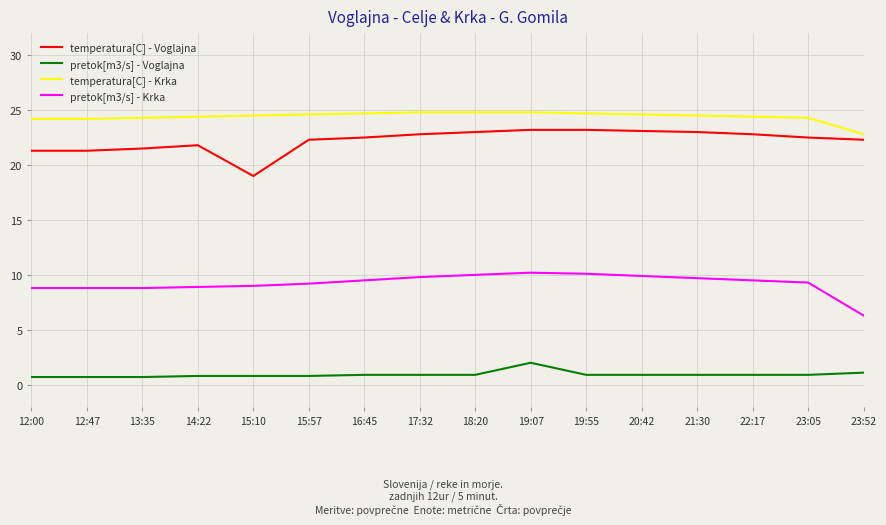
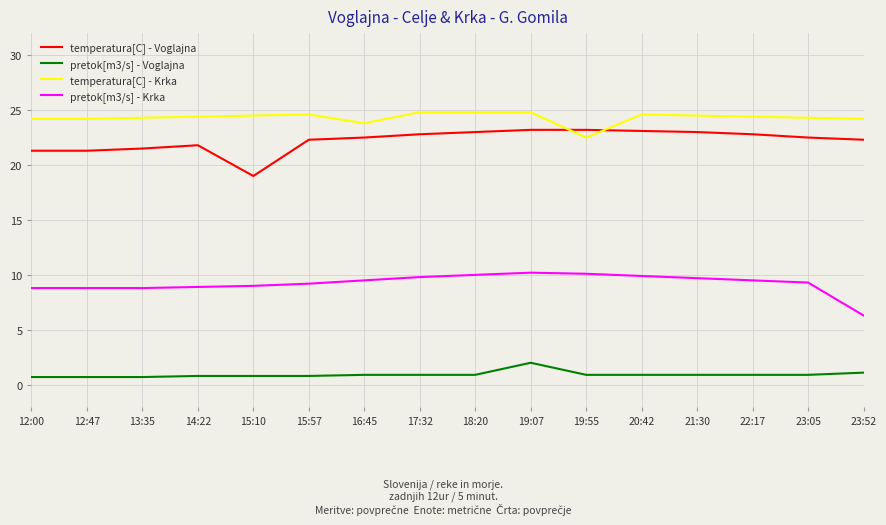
  {
    "temperatura[C] - Voglajna": {
      "12:00": 21.3,
      "12:47": 21.3,
      "13:35": 21.5,
      "14:22": 21.8,
      "15:10": 19.0,
      "15:57": 22.3,
      "16:45": 22.5,
      "17:32": 22.8,
      "18:20": 23.0,
      "19:07": 23.2,
      "19:55": 23.2,
      "20:42": 23.1,
      "21:30": 23.0,
      "22:17": 22.8,
      "23:05": 22.5,
      "23:52": 22.3
    },
    "pretok[m3/s] - Voglajna": {
      "12:00": 0.7,
      "12:47": 0.7,
      "13:35": 0.7,
      "14:22": 0.8,
      "15:10": 0.8,
      "15:57": 0.8,
      "16:45": 0.9,
      "17:32": 0.9,
      "18:20": 0.9,
      "19:07": 2.0,
      "19:55": 0.9,
      "20:42": 0.9,
      "21:30": 0.9,
      "22:17": 0.9,
      "23:05": 0.9,
      "23:52": 1.1
    },
    "temperatura[C] - Krka": {
      "12:00": 24.2,
      "12:47": 24.2,
      "13:35": 24.3,
      "14:22": 24.4,
      "15:10": 24.5,
      "15:57": 24.6,
-     "16:45": 24.7,
+     "16:45": 23.8,
      "17:32": 24.8,
      "18:20": 24.8,
      "19:07": 24.8,
-     "19:55": 24.7,
+     "19:55": 22.5,
      "20:42": 24.6,
      "21:30": 24.5,
      "22:17": 24.4,
      "23:05": 24.3,
-     "23:52": 22.8
+     "23:52": 24.2
    },
    "pretok[m3/s] - Krka": {
      "12:00": 8.8,
      "12:47": 8.8,
      "13:35": 8.8,
      "14:22": 8.9,
      "15:10": 9.0,
      "15:57": 9.2,
      "16:45": 9.5,
      "17:32": 9.8,
      "18:20": 10.0,
      "19:07": 10.2,
      "19:55": 10.1,
      "20:42": 9.9,
      "21:30": 9.7,
      "22:17": 9.5,
      "23:05": 9.3,
      "23:52": 6.3
    }
  }
